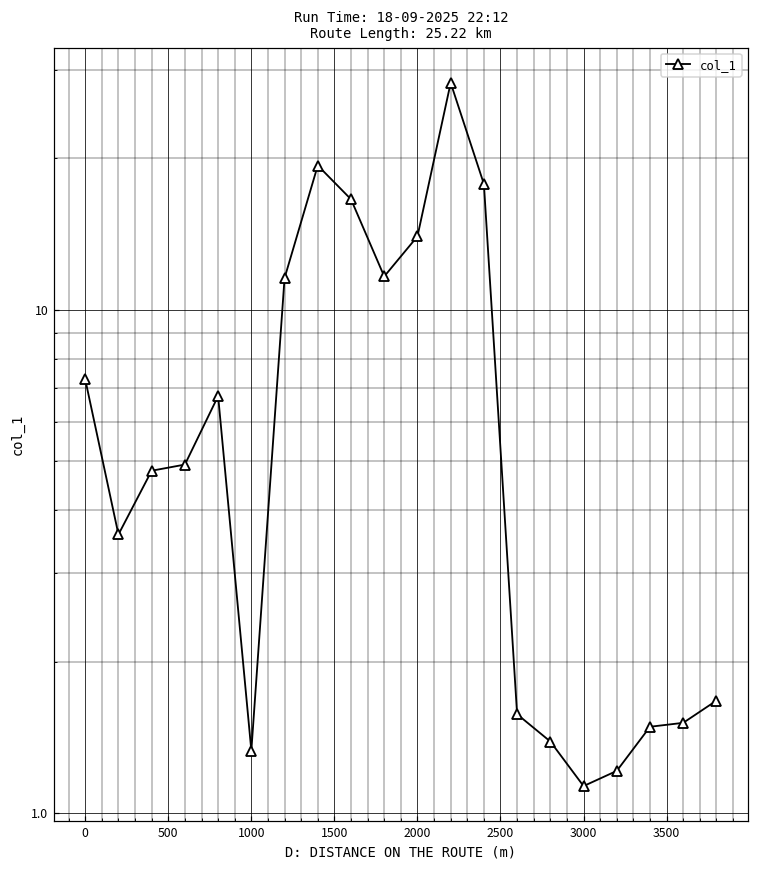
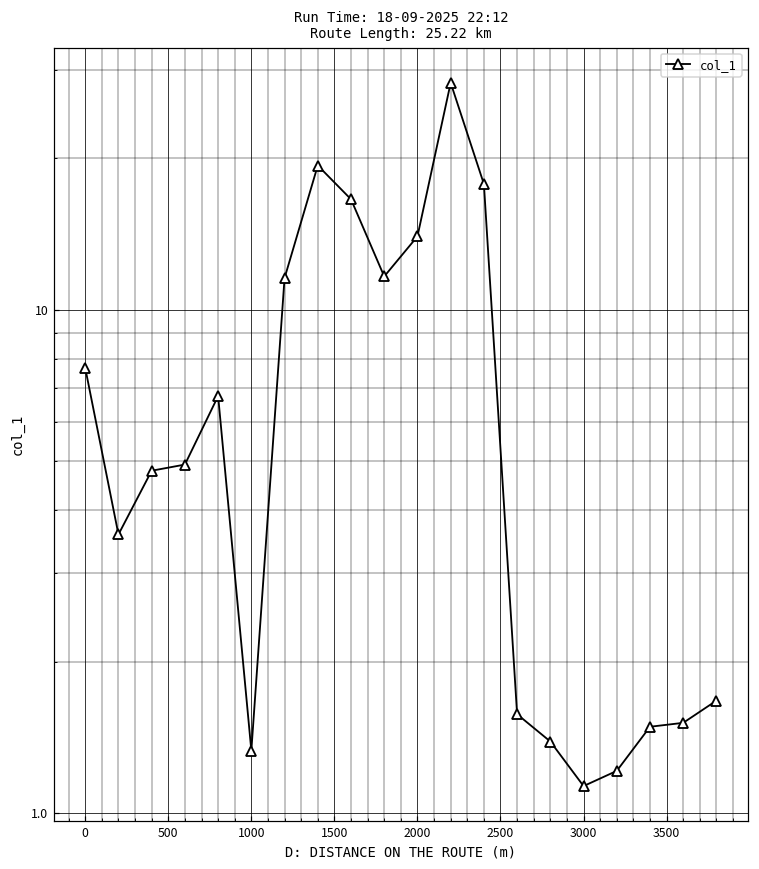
  {
-   "0": 7.3,
+   "0": 7.7,
    "1000": 1.33,
    "2000": 14.0,
    "3000": 1.13
  }
